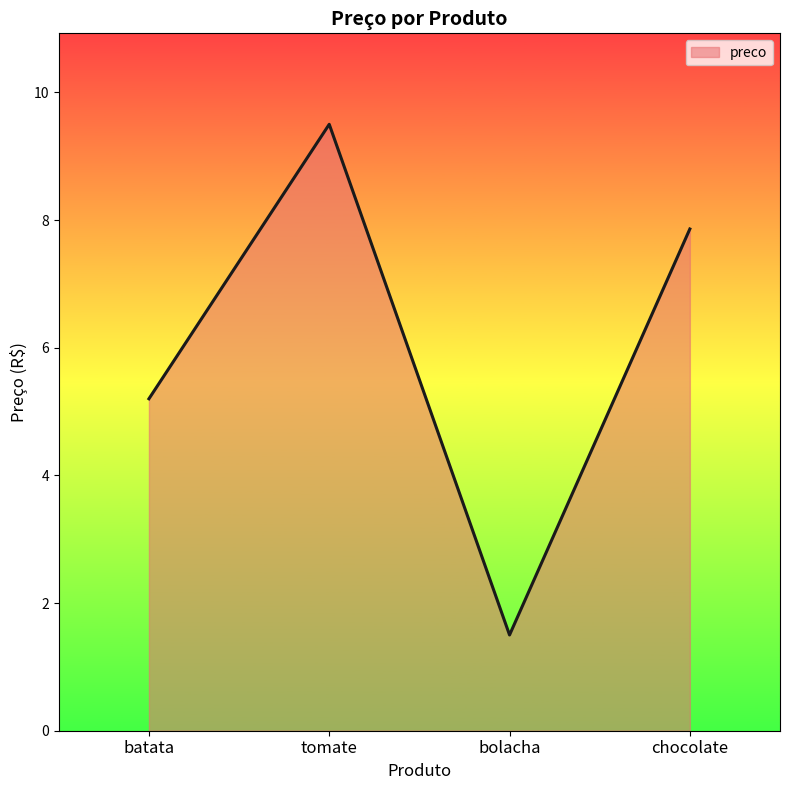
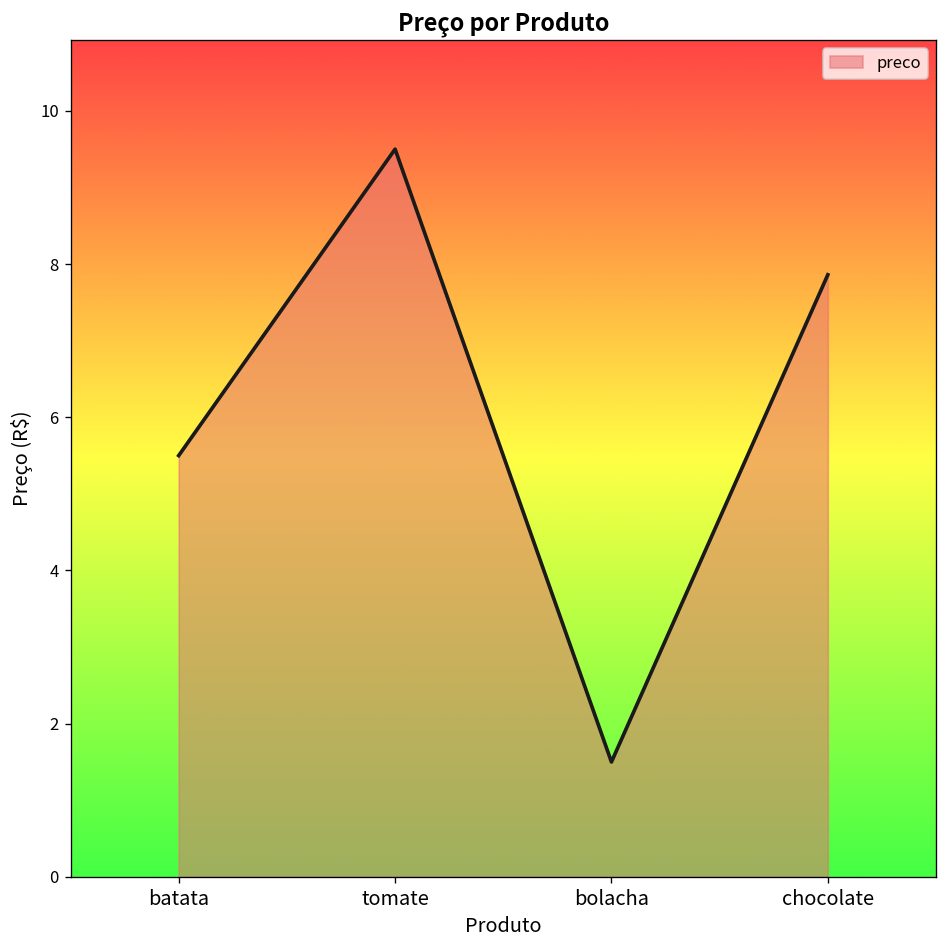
  {
-   "batata": 5.2,
+   "batata": 5.5,
    "tomate": 9.5,
    "bolacha": 1.5,
    "chocolate": 7.9
  }
